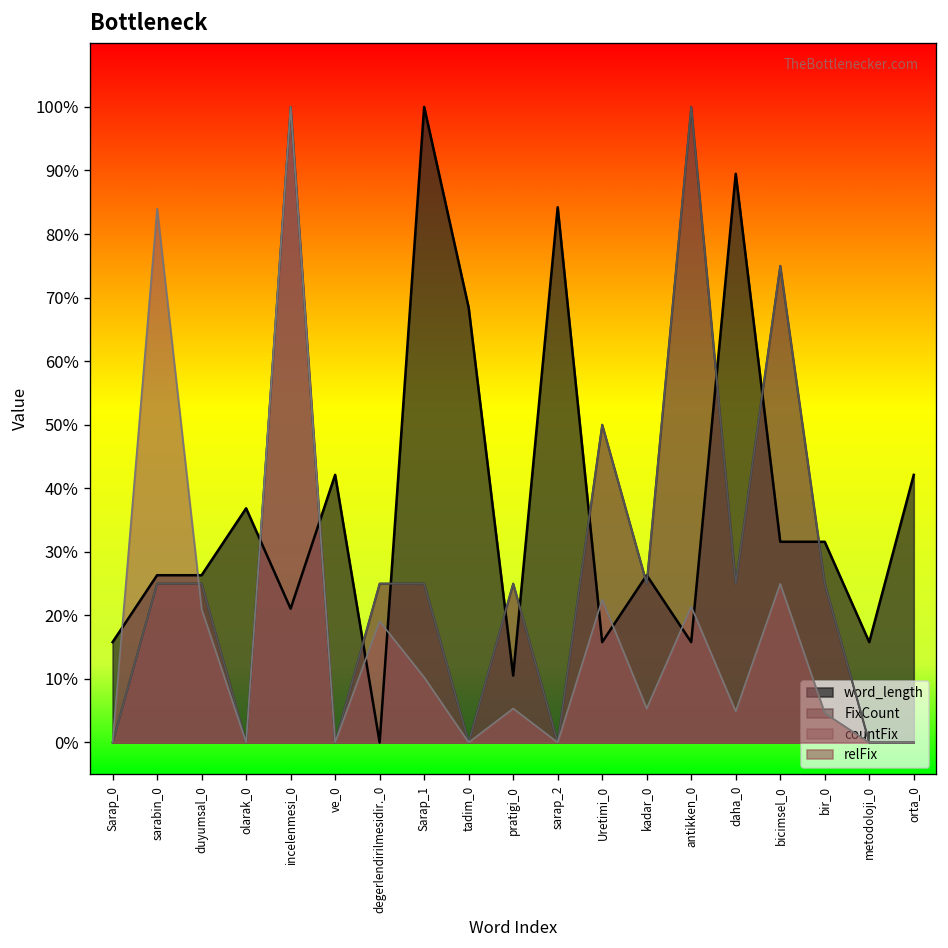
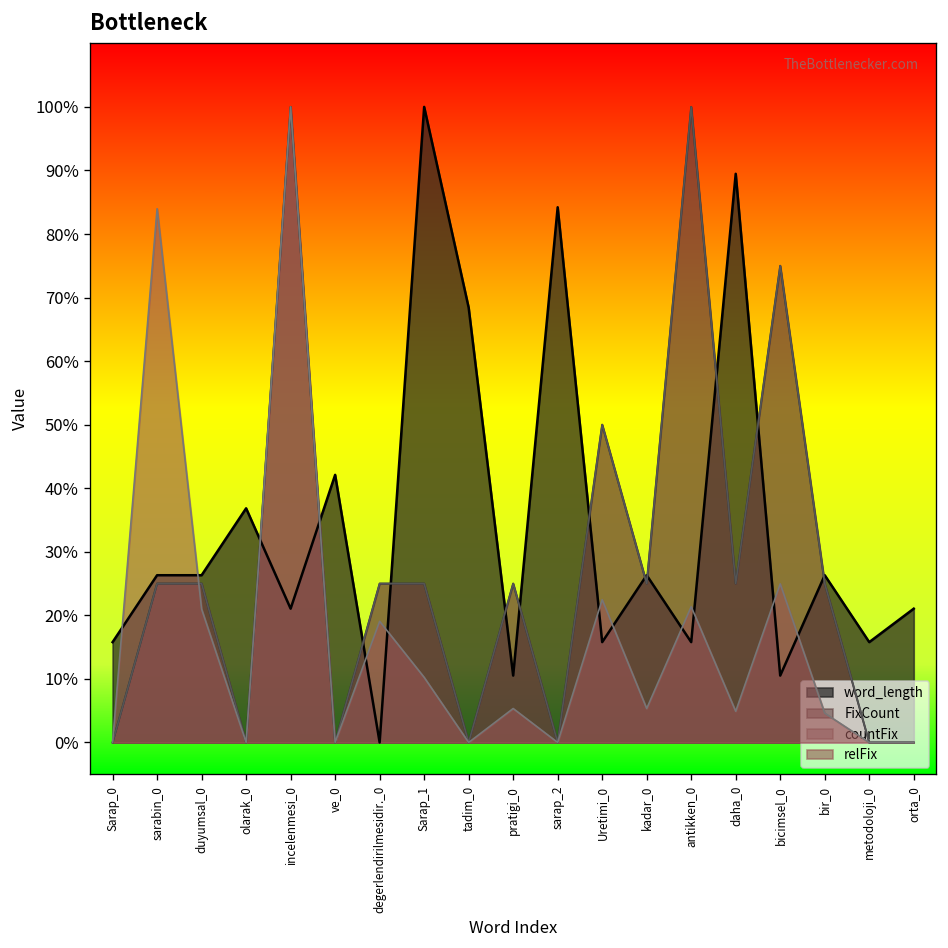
  {
    "word_length": {
      "Sarap_0": "16%",
      "sarabin_0": "26%",
      "duyumsal_0": "26%",
      "olarak_0": "37%",
      "incelenmesi_0": "21%",
      "ve_0": "42%",
      "degerlendirilmesidir._0": "0%",
      "Sarap_1": "100%",
      "tadim_0": "68%",
      "pratigi_0": "11%",
      "sarap_2": "84%",
      "Uretimi_0": "16%",
      "kadar_0": "26%",
      "antikken_0": "16%",
      "daha_0": "89%",
-     "bicimsel_0": "32%",
-     "bir_0": "32%",
+     "bicimsel_0": "11%",
+     "bir_0": "26%",
      "metodoloji_0": "16%",
-     "orta_0": "42%"
+     "orta_0": "21%"
    }
  }
